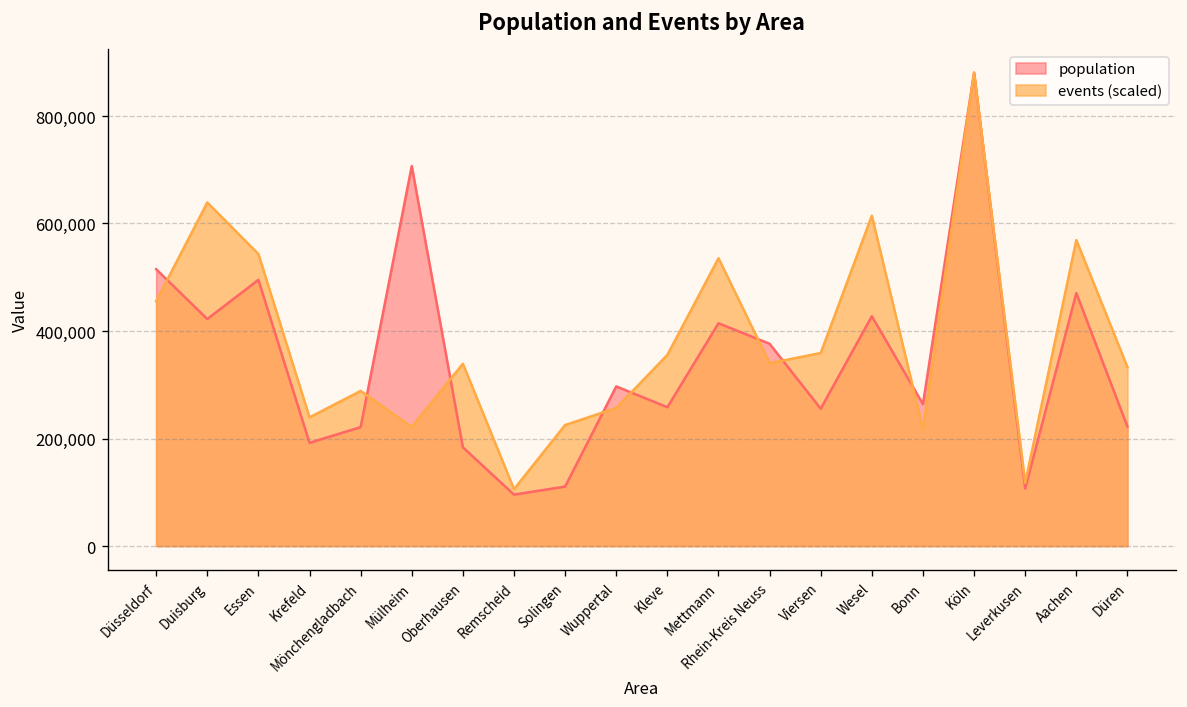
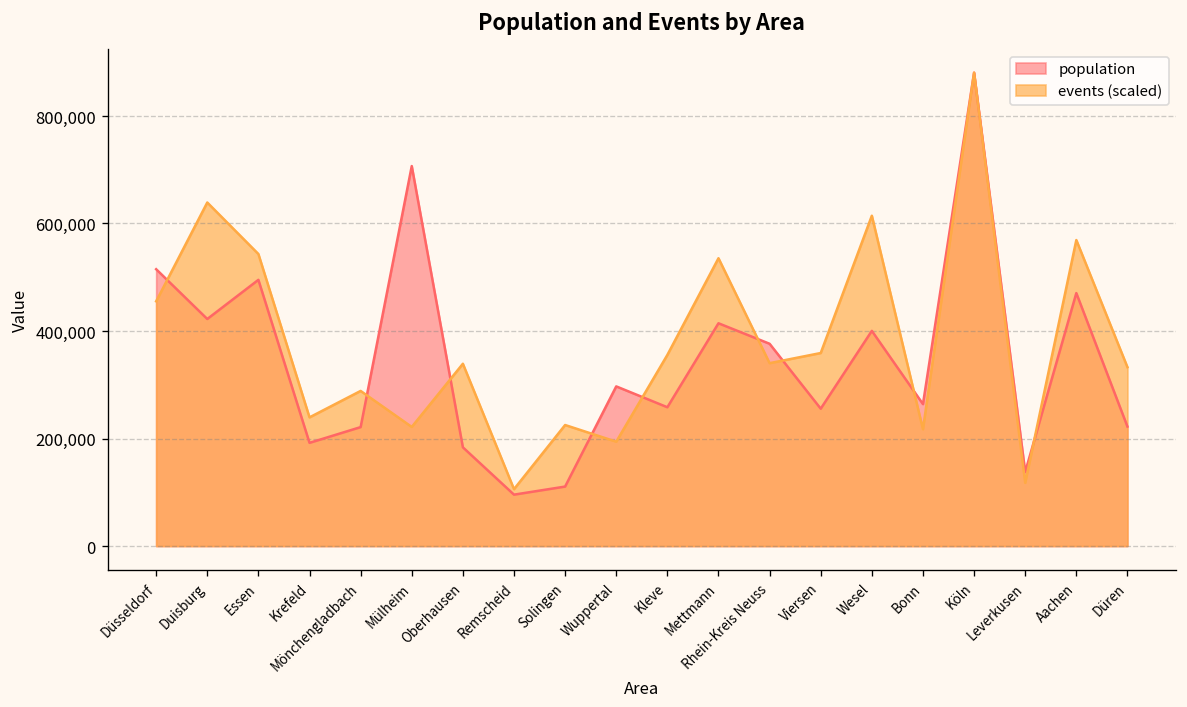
  {
    "population": {
      "Düsseldorf": "510,000",
      "Duisburg": "420,000",
      "Essen": "500,000",
      "Krefeld": "190,000",
      "Mönchengladbach": "220,000",
      "Mülheim": "710,000",
      "Oberhausen": "180,000",
      "Remscheid": "100,000",
      "Solingen": "110,000",
      "Wuppertal": "300,000",
      "Kleve": "260,000",
      "Mettmann": "410,000",
      "Rhein-Kreis Neuss": "380,000",
      "Viersen": "260,000",
-     "Wesel": "430,000",
+     "Wesel": "400,000",
      "Bonn": "260,000",
-     "Leverkusen": "110,000",
+     "Leverkusen": "140,000",
      "Aachen": "470,000",
      "Düren": "220,000"
    },
    "events (scaled)": {
      "Düsseldorf": "460,000",
      "Duisburg": "640,000",
      "Essen": "540,000",
      "Krefeld": "240,000",
      "Mönchengladbach": "290,000",
      "Mülheim": "220,000",
      "Oberhausen": "340,000",
      "Remscheid": "110,000",
      "Solingen": "230,000",
-     "Wuppertal": "260,000",
+     "Wuppertal": "190,000",
      "Kleve": "360,000",
      "Mettmann": "540,000",
      "Rhein-Kreis Neuss": "340,000",
      "Viersen": "360,000",
      "Wesel": "610,000",
      "Bonn": "220,000",
      "Leverkusen": "120,000",
      "Aachen": "570,000",
      "Düren": "330,000"
    }
  }
